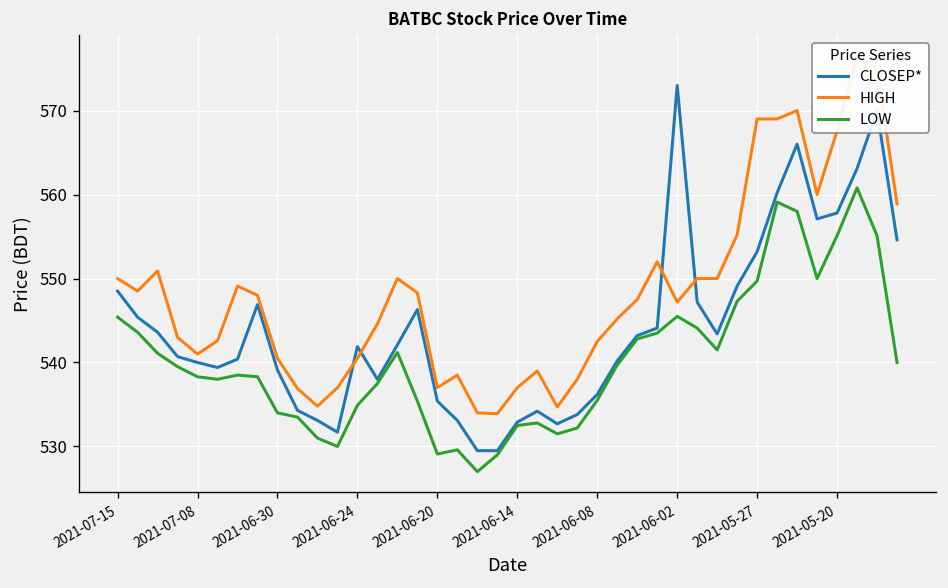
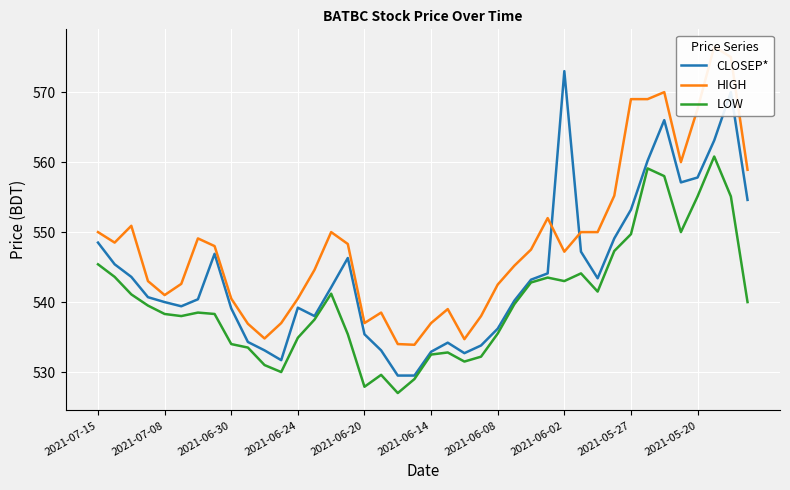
  {
    "CLOSEP*": {
      "2021-07-15": 549,
      "2021-07-08": 540,
      "2021-06-30": 539,
-     "2021-06-24": 542,
+     "2021-06-24": 539,
      "2021-06-20": 535,
      "2021-06-14": 533,
      "2021-06-08": 536,
      "2021-06-02": 573,
      "2021-05-27": 553,
      "2021-05-20": 558
    },
    "HIGH": {
      "2021-07-15": 550,
      "2021-07-08": 541,
      "2021-06-30": 541,
      "2021-06-24": 541,
      "2021-06-20": 537,
      "2021-06-14": 537,
      "2021-06-08": 543,
      "2021-06-02": 547,
      "2021-05-27": 569
    },
    "LOW": {
      "2021-07-15": 545,
      "2021-07-08": 538,
      "2021-06-30": 534,
      "2021-06-24": 535,
-     "2021-06-20": 529,
+     "2021-06-20": 528,
      "2021-06-14": 533,
      "2021-06-08": 536,
-     "2021-06-02": 546,
+     "2021-06-02": 543,
      "2021-05-27": 550,
      "2021-05-20": 555
    }
  }
